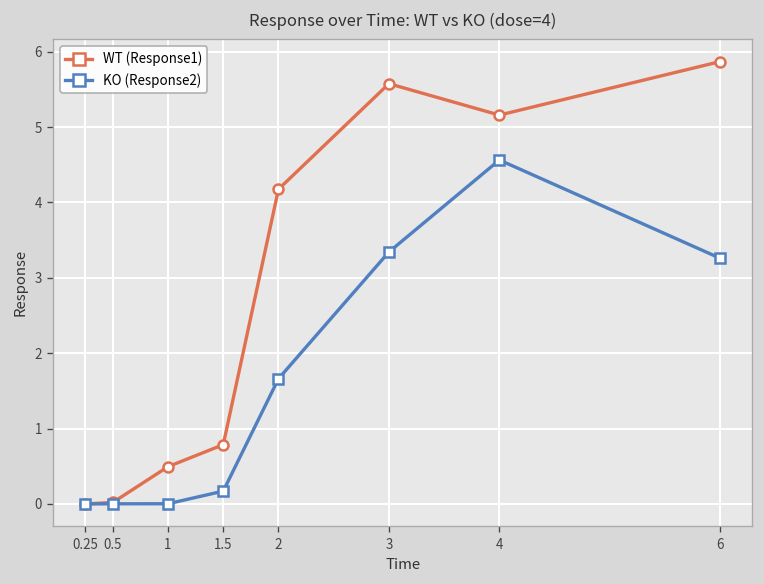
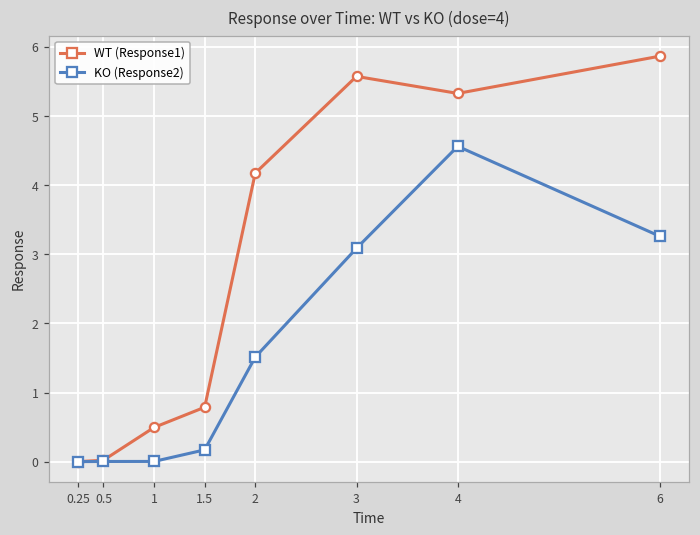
  {
    "WT (Response1)": {
      "1": 0.5,
      "1.5": 0.8,
      "2": 4.2,
      "3": 5.6,
-     "4": 5.2,
+     "4": 5.3,
      "6": 5.9
    },
    "KO (Response2)": {
      "1": 0.0,
      "1.5": 0.2,
-     "2": 1.7,
-     "3": 3.3,
+     "2": 1.5,
+     "3": 3.1,
      "4": 4.6,
      "6": 3.3
    }
  }
